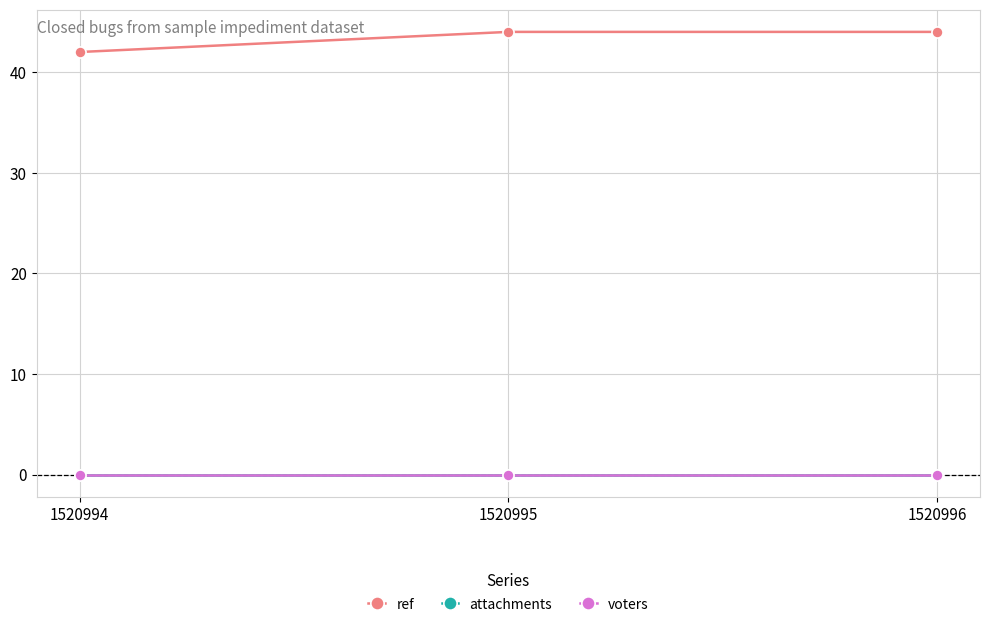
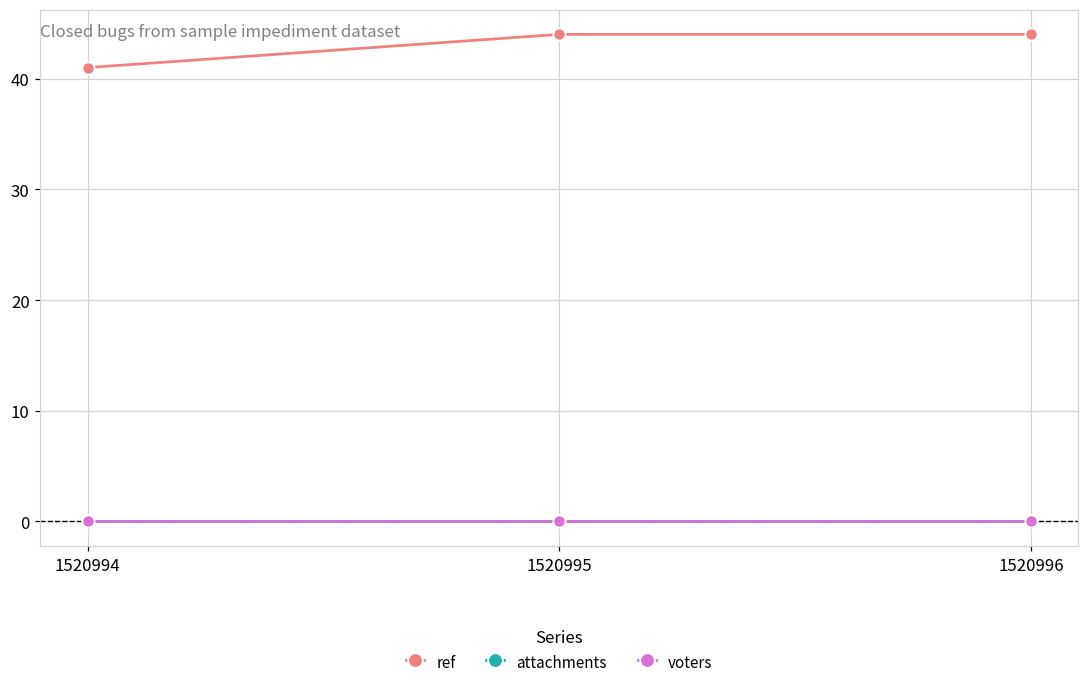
  {
    "ref": {
-     "1520994": 42,
+     "1520994": 41,
      "1520995": 44,
      "1520996": 44
    },
    "voters": {
      "1520994": 0,
      "1520995": 0,
      "1520996": 0
    }
  }
